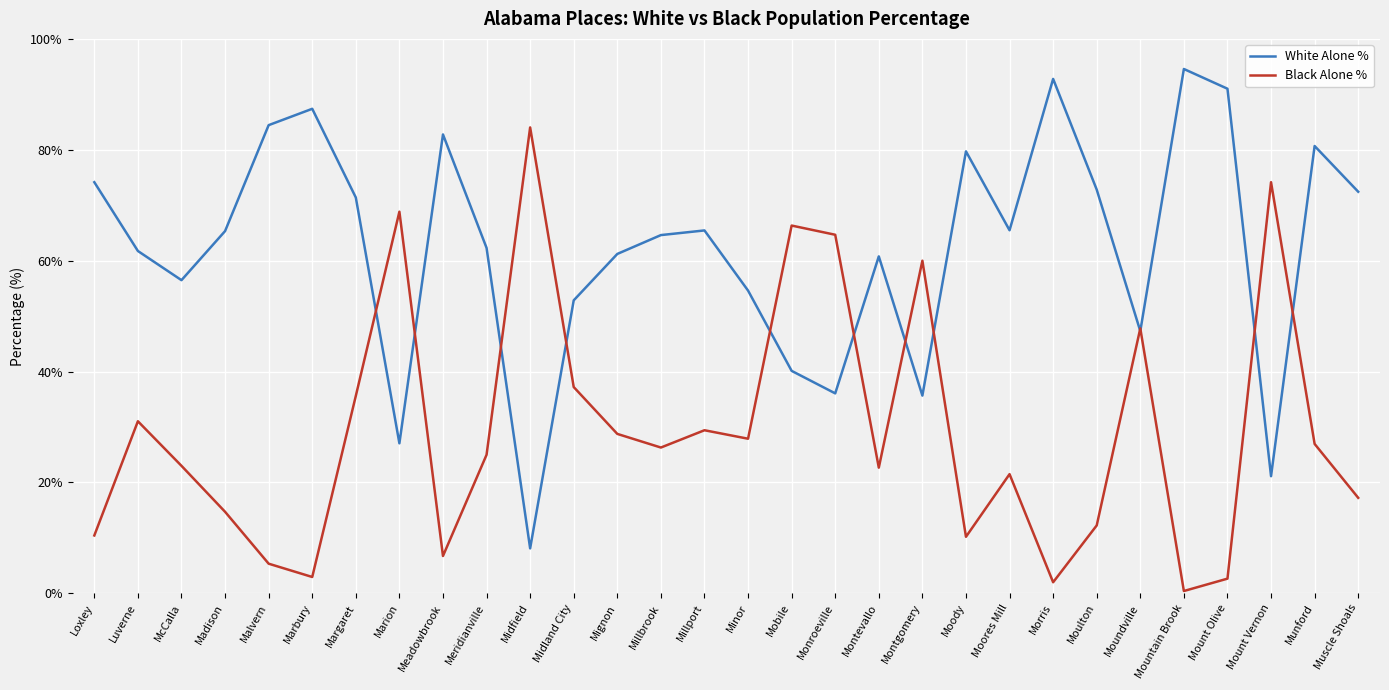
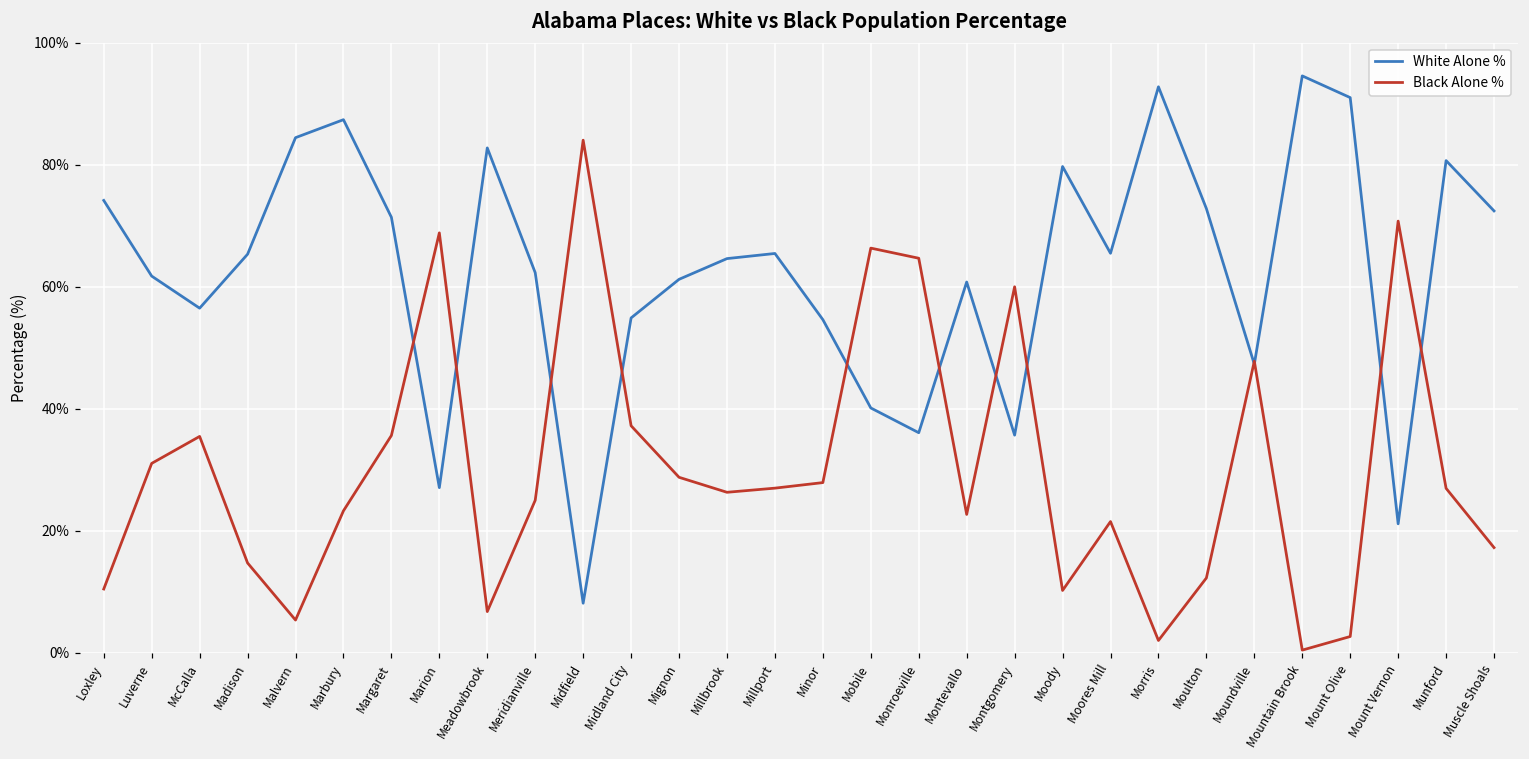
  {
    "White Alone %": {
      "Loxley": "74%",
      "Luverne": "62%",
      "McCalla": "56%",
      "Madison": "65%",
      "Malvern": "84%",
      "Marbury": "87%",
      "Margaret": "71%",
      "Marion": "27%",
      "Meadowbrook": "83%",
      "Meridianville": "62%",
      "Midfield": "8%",
-     "Midland City": "53%",
+     "Midland City": "55%",
      "Mignon": "61%",
      "Millbrook": "65%",
      "Millport": "65%",
      "Minor": "55%",
      "Mobile": "40%",
      "Monroeville": "36%",
      "Montevallo": "61%",
      "Montgomery": "36%",
      "Moody": "80%",
      "Moores Mill": "65%",
      "Morris": "93%",
      "Moulton": "73%",
      "Moundville": "47%",
      "Mountain Brook": "95%",
      "Mount Olive": "91%",
      "Mount Vernon": "21%",
      "Munford": "81%",
      "Muscle Shoals": "72%"
    },
    "Black Alone %": {
      "Loxley": "10%",
      "Luverne": "31%",
-     "McCalla": "23%",
+     "McCalla": "35%",
      "Madison": "15%",
      "Malvern": "5%",
-     "Marbury": "3%",
+     "Marbury": "23%",
      "Margaret": "36%",
      "Marion": "69%",
      "Meadowbrook": "7%",
      "Meridianville": "25%",
      "Midfield": "84%",
      "Midland City": "37%",
      "Mignon": "29%",
      "Millbrook": "26%",
-     "Millport": "29%",
+     "Millport": "27%",
      "Minor": "28%",
      "Mobile": "66%",
      "Monroeville": "65%",
      "Montevallo": "23%",
      "Montgomery": "60%",
      "Moody": "10%",
      "Moores Mill": "21%",
      "Morris": "2%",
      "Moulton": "12%",
      "Moundville": "48%",
      "Mountain Brook": "0%",
      "Mount Olive": "3%",
-     "Mount Vernon": "74%",
+     "Mount Vernon": "71%",
      "Munford": "27%",
      "Muscle Shoals": "17%"
    }
  }
